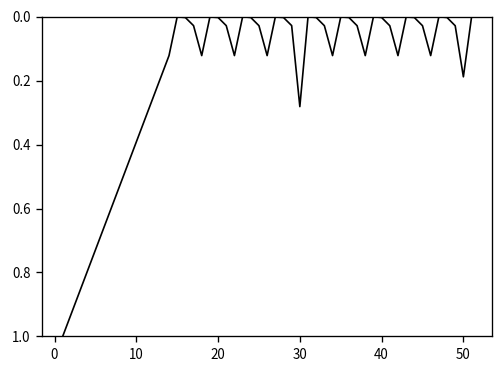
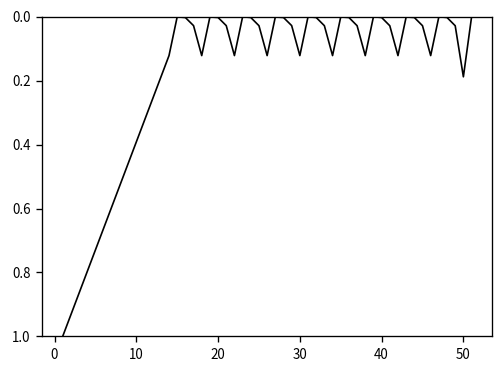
  {
    "20": 0.00,
-   "30": 0.28,
+   "30": 0.12,
    "40": 0.00,
    "50": 0.19
  }
